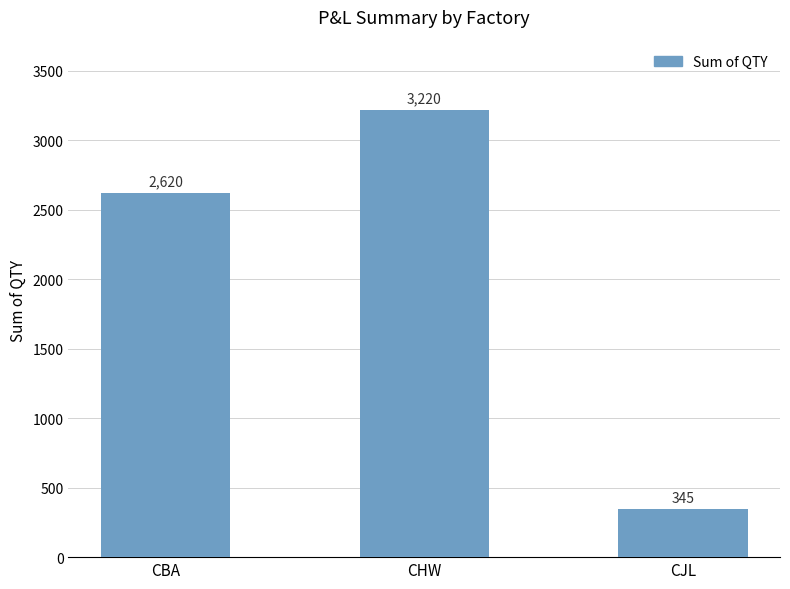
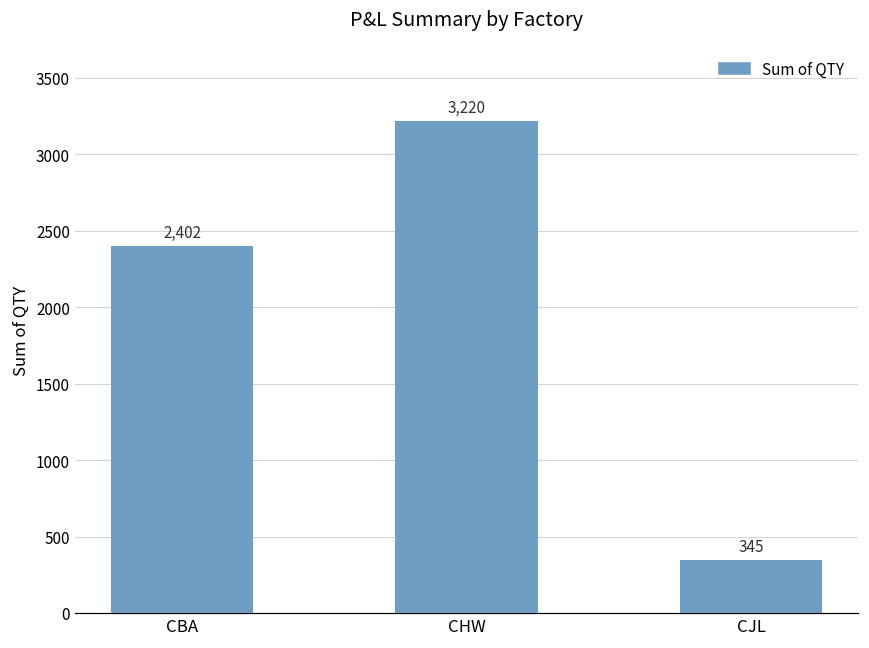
  {
-   "CBA": "2,620",
+   "CBA": "2,402",
    "CHW": "3,220",
    "CJL": "345"
  }
